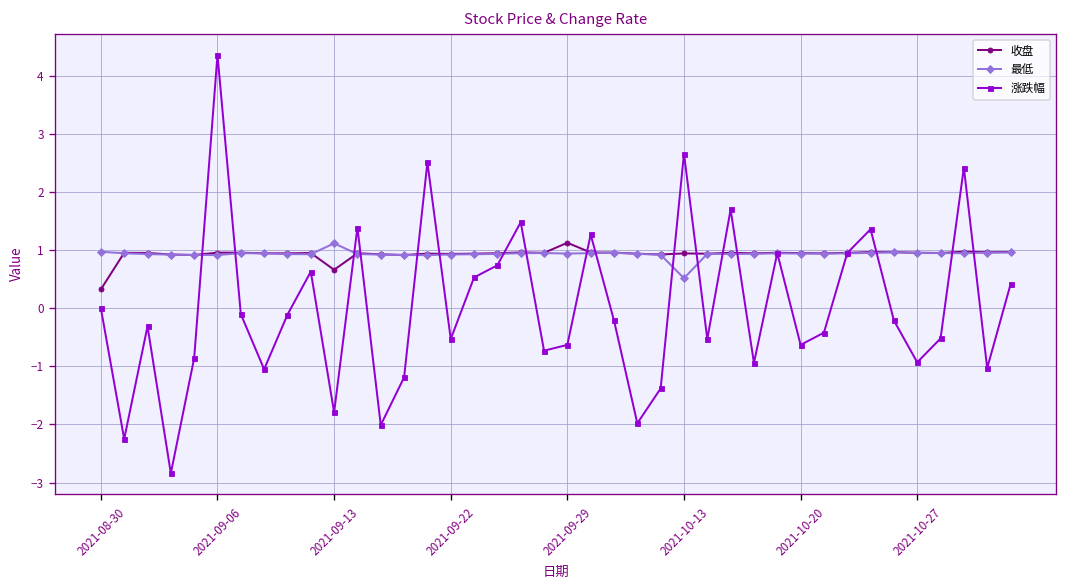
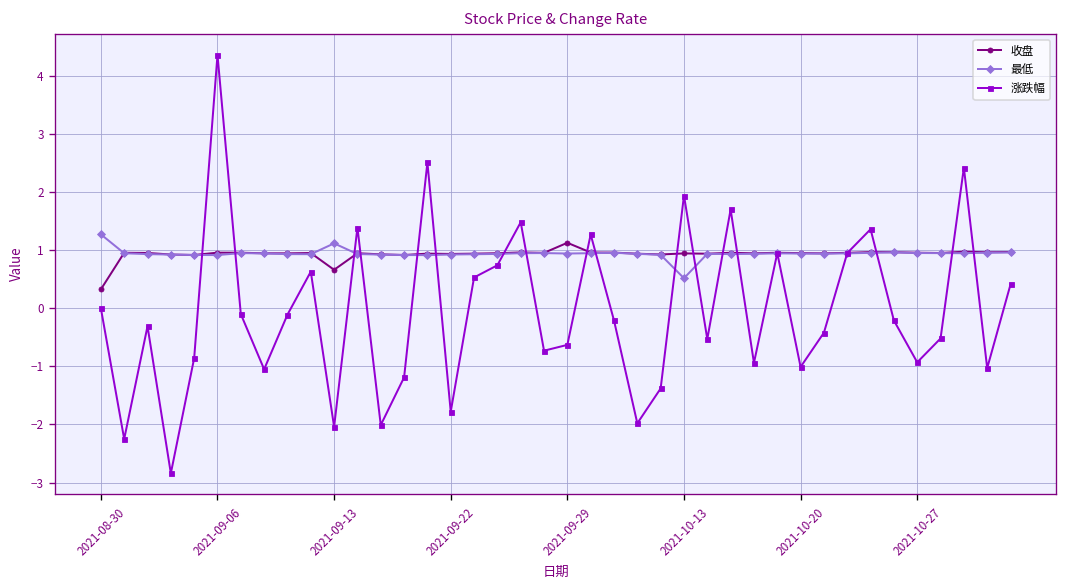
  {
    "收盘": {
      "2021-08-30": 0.3,
      "2021-09-13": 0.7,
      "2021-09-29": 1.1,
      "2021-10-13": 0.9
    },
    "最低": {
-     "2021-08-30": 1.0,
+     "2021-08-30": 1.3,
      "2021-09-13": 1.1,
      "2021-09-29": 0.9,
      "2021-10-13": 0.5
    },
    "涨跌幅": {
      "2021-08-30": 0.0,
      "2021-09-06": 4.4,
-     "2021-09-13": -1.8,
-     "2021-09-22": -0.5,
+     "2021-09-13": -2.0,
+     "2021-09-22": -1.8,
      "2021-09-29": -0.6,
-     "2021-10-13": 2.7,
-     "2021-10-20": -0.6,
+     "2021-10-13": 1.9,
+     "2021-10-20": -1.0,
      "2021-10-27": -0.9
    }
  }
